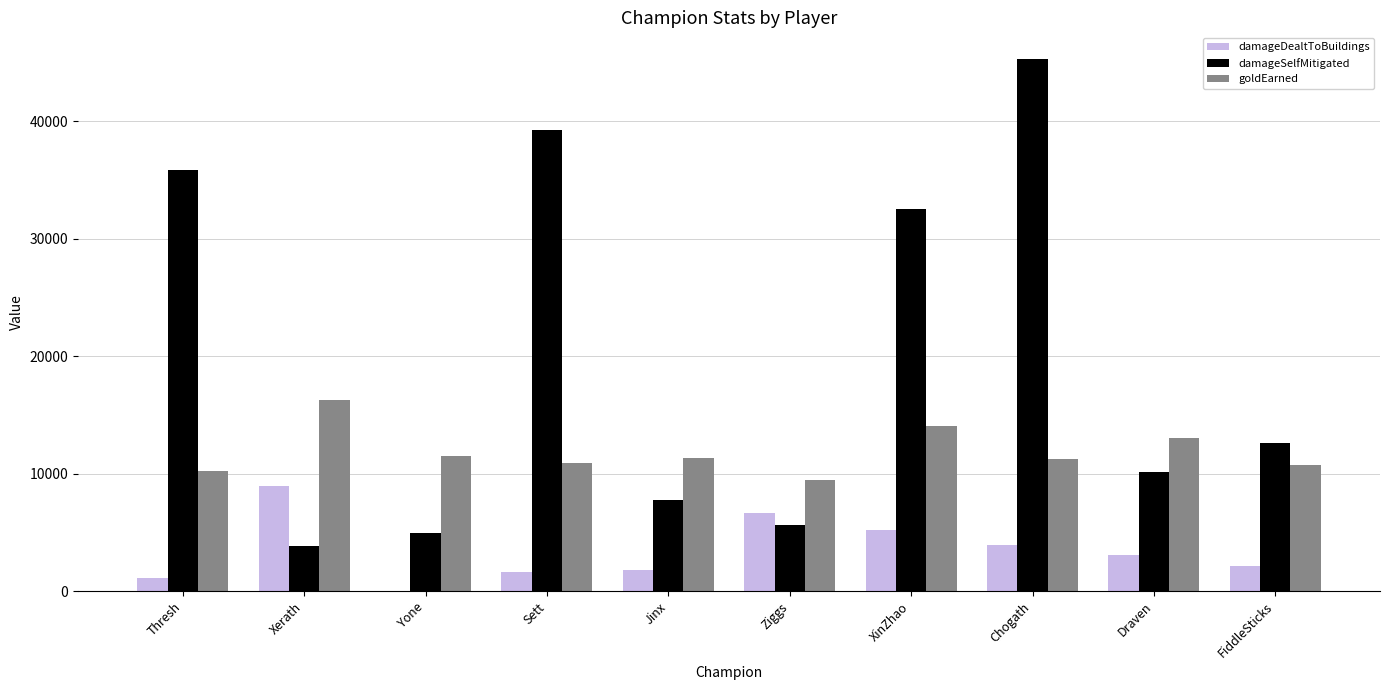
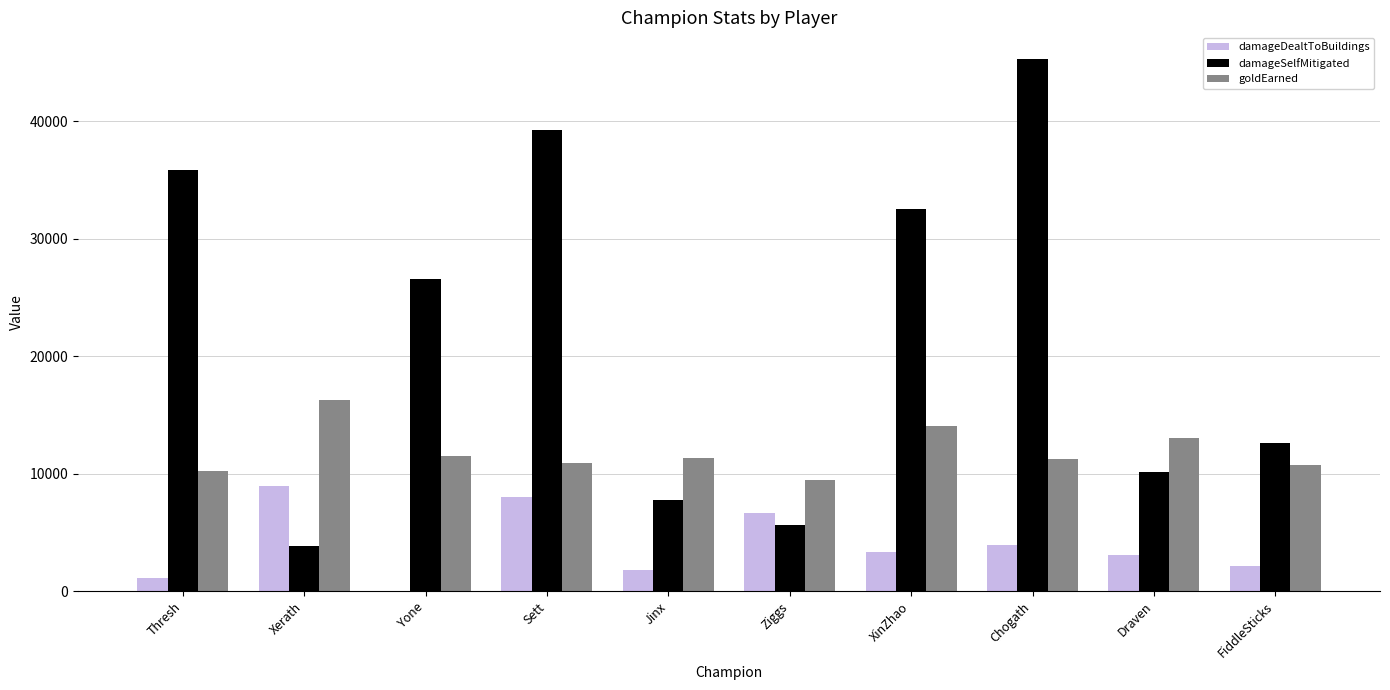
  {
    "damageDealtToBuildings": {
      "Thresh": 1100,
      "Xerath": 9000,
      "Yone": 0,
-     "Sett": 1700,
+     "Sett": 8000,
      "Jinx": 1800,
      "Ziggs": 6700,
-     "XinZhao": 5200,
+     "XinZhao": 3300,
      "Chogath": 4000,
      "Draven": 3100,
      "FiddleSticks": 2200
    },
    "damageSelfMitigated": {
      "Thresh": 35900,
      "Xerath": 3800,
-     "Yone": 5000,
+     "Yone": 26600,
      "Sett": 39300,
      "Jinx": 7800,
      "Ziggs": 5600,
      "XinZhao": 32500,
      "Chogath": 45300,
      "Draven": 10200,
      "FiddleSticks": 12600
    },
    "goldEarned": {
      "Thresh": 10300,
      "Xerath": 16300,
      "Yone": 11500,
      "Sett": 10900,
      "Jinx": 11300,
      "Ziggs": 9500,
      "XinZhao": 14100,
      "Chogath": 11200,
      "Draven": 13100,
      "FiddleSticks": 10800
    }
  }
